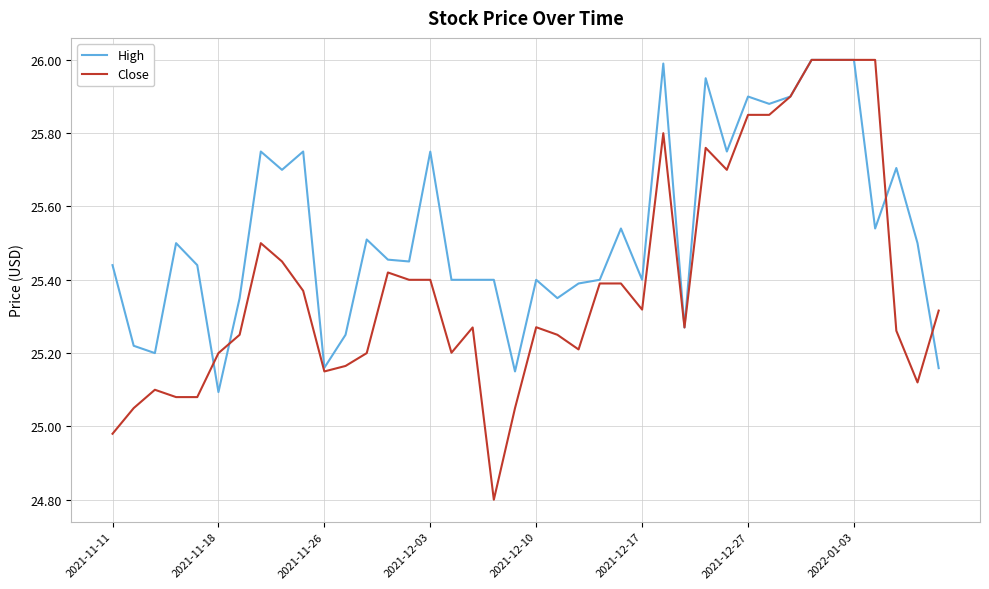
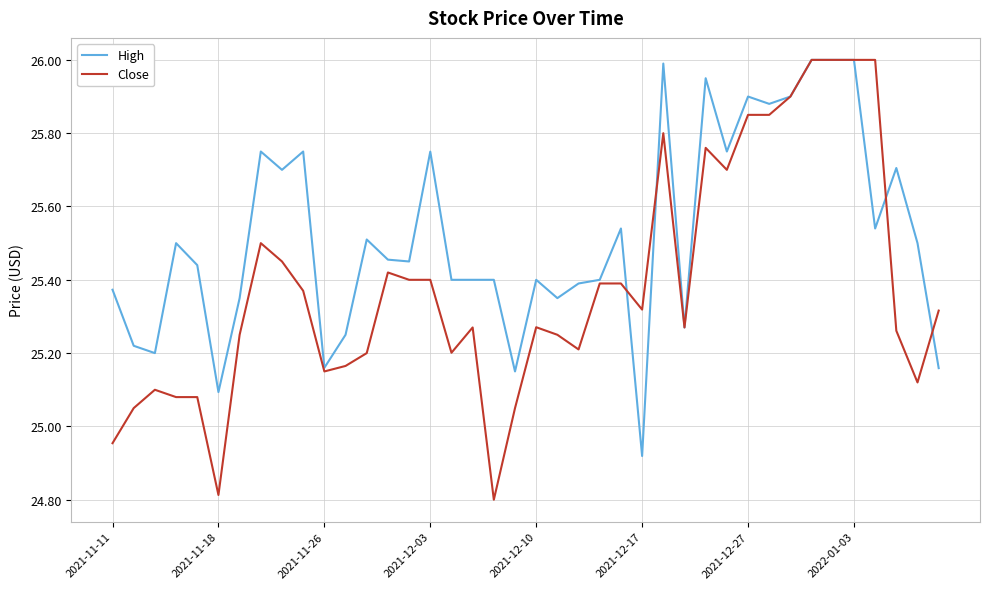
  {
    "High": {
-     "2021-11-11": 25.44,
+     "2021-11-11": 25.37,
      "2021-11-18": 25.09,
      "2021-11-26": 25.16,
      "2021-12-03": 25.75,
      "2021-12-10": 25.40,
-     "2021-12-17": 25.40,
+     "2021-12-17": 24.92,
      "2021-12-27": 25.90
    },
    "Close": {
-     "2021-11-11": 24.98,
-     "2021-11-18": 25.20,
+     "2021-11-11": 24.95,
+     "2021-11-18": 24.81,
      "2021-11-26": 25.15,
      "2021-12-03": 25.40,
      "2021-12-10": 25.27,
      "2021-12-17": 25.32,
      "2021-12-27": 25.85
    }
  }
